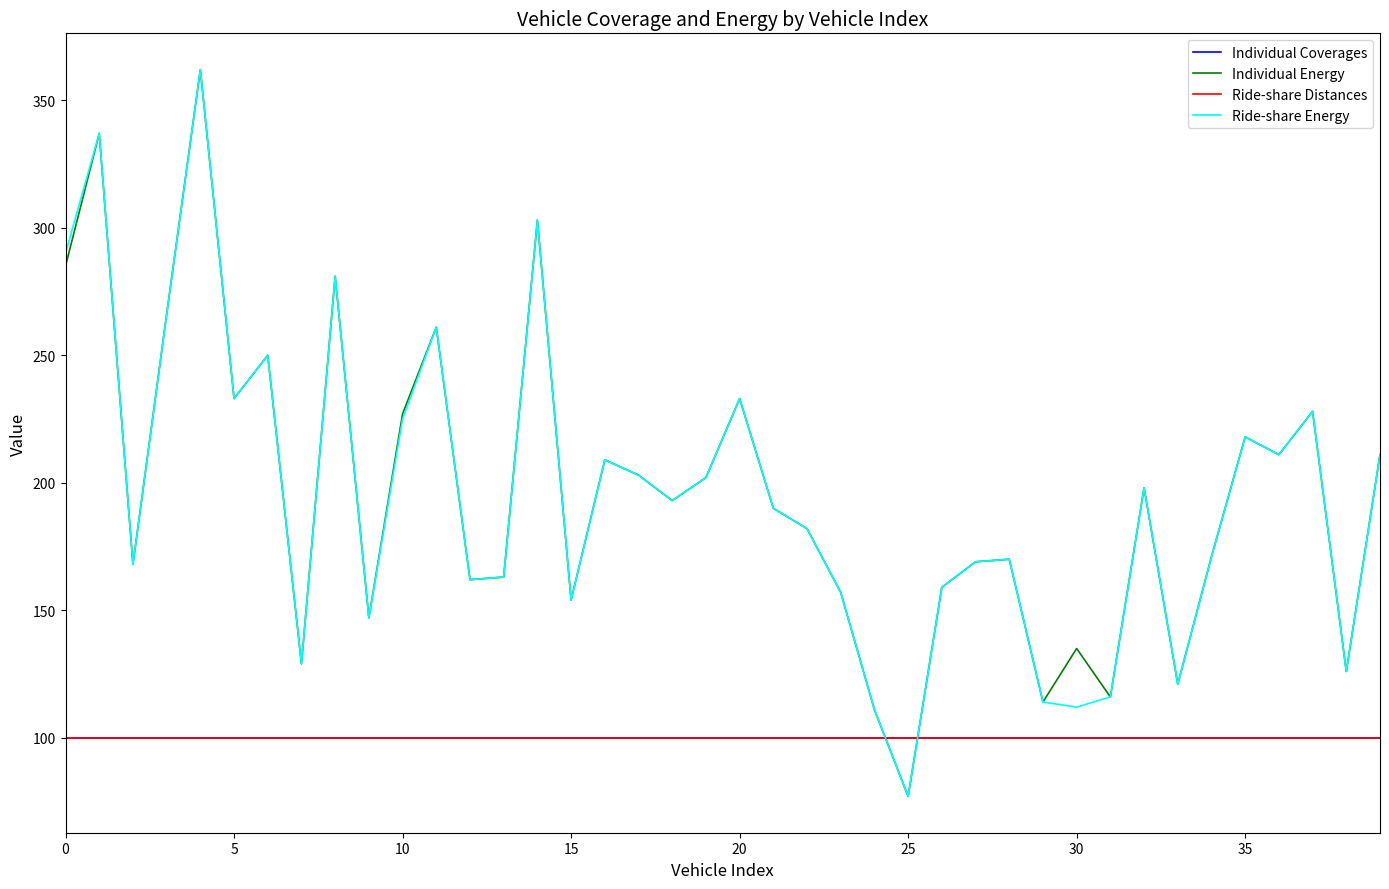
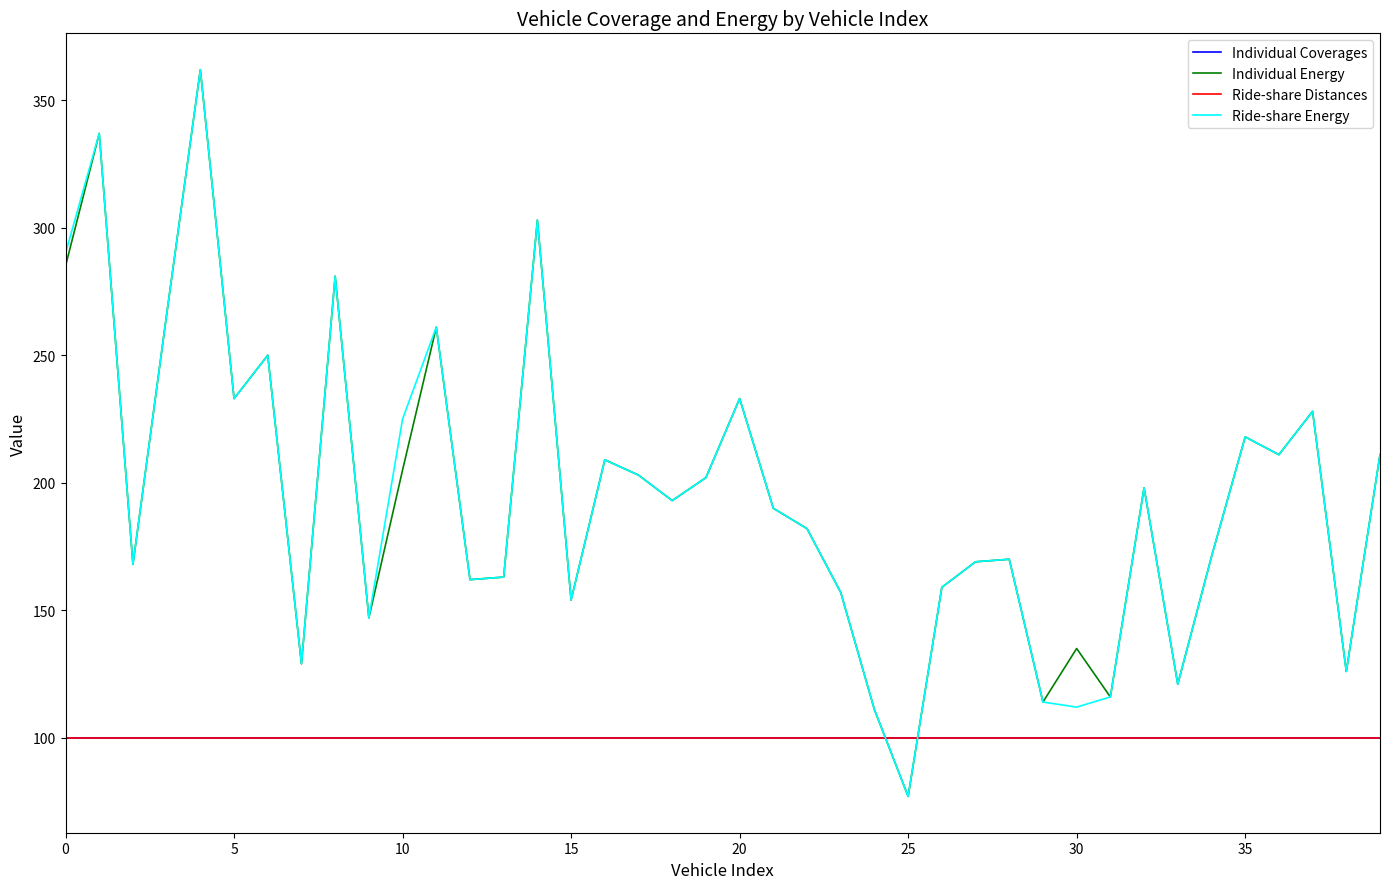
  {
    "Ride-share Distances": {
      "0": 100,
      "5": 100,
      "10": 100,
      "15": 100,
      "20": 100,
      "25": 100,
      "30": 100,
      "35": 100
    },
    "Individual Energy": {
      "0": 285,
-     "10": 227,
+     "10": 205,
      "30": 135
    },
    "Ride-share Energy": {
      "0": 290,
      "10": 225,
      "30": 112
    }
  }
